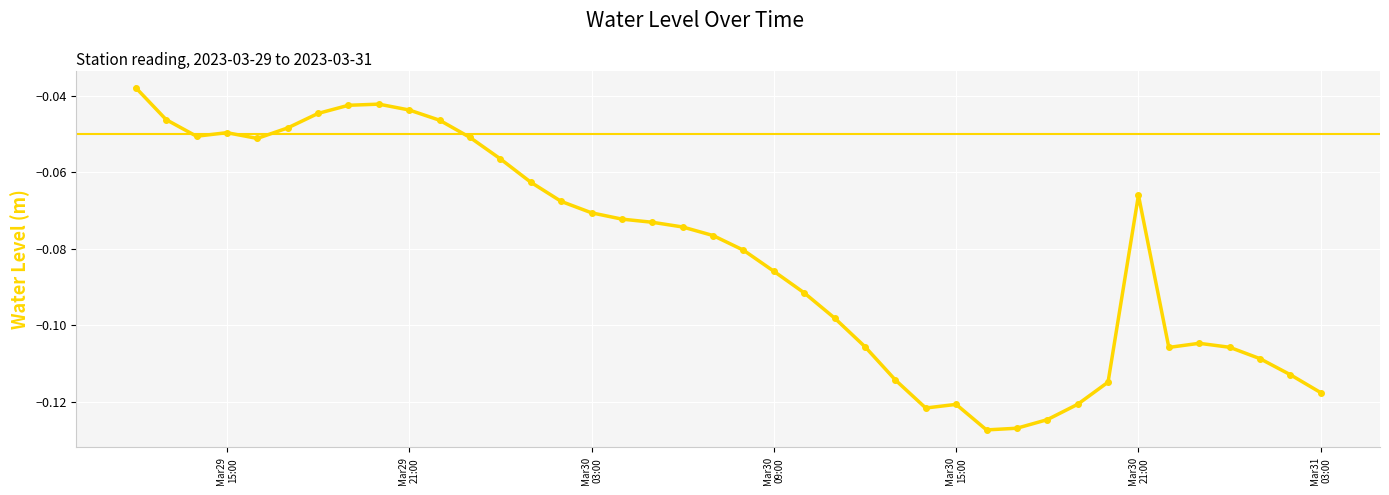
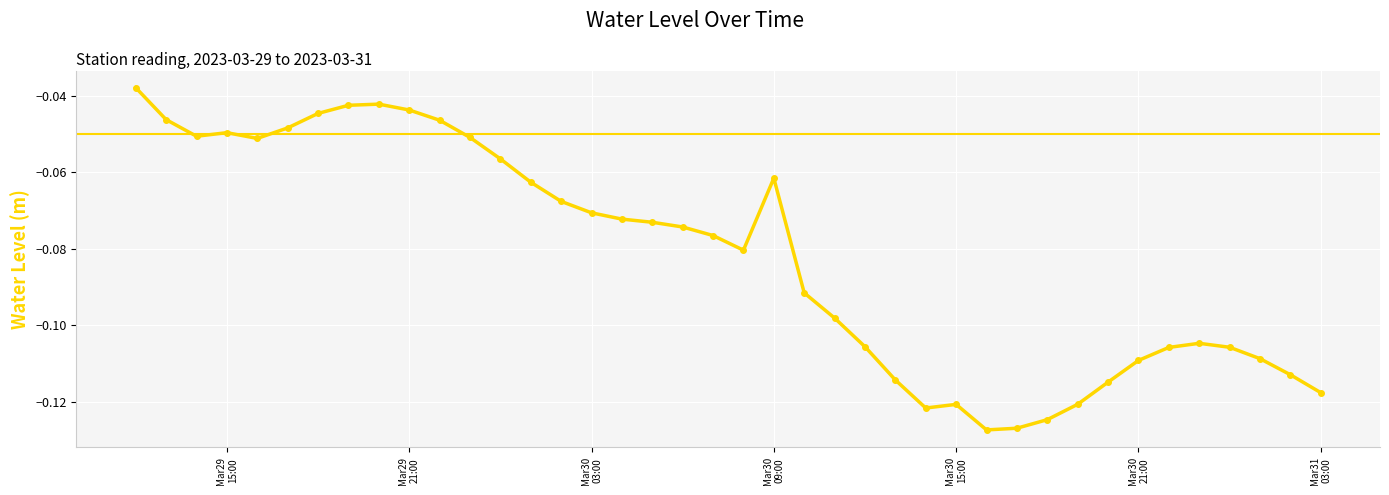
  {
    "Mar29 15:00": -0.050,
    "Mar29 21:00": -0.044,
    "Mar30 03:00": -0.071,
-   "Mar30 09:00": -0.086,
+   "Mar30 09:00": -0.062,
    "Mar30 15:00": -0.121,
-   "Mar30 21:00": -0.066,
+   "Mar30 21:00": -0.109,
    "Mar31 03:00": -0.118
  }
